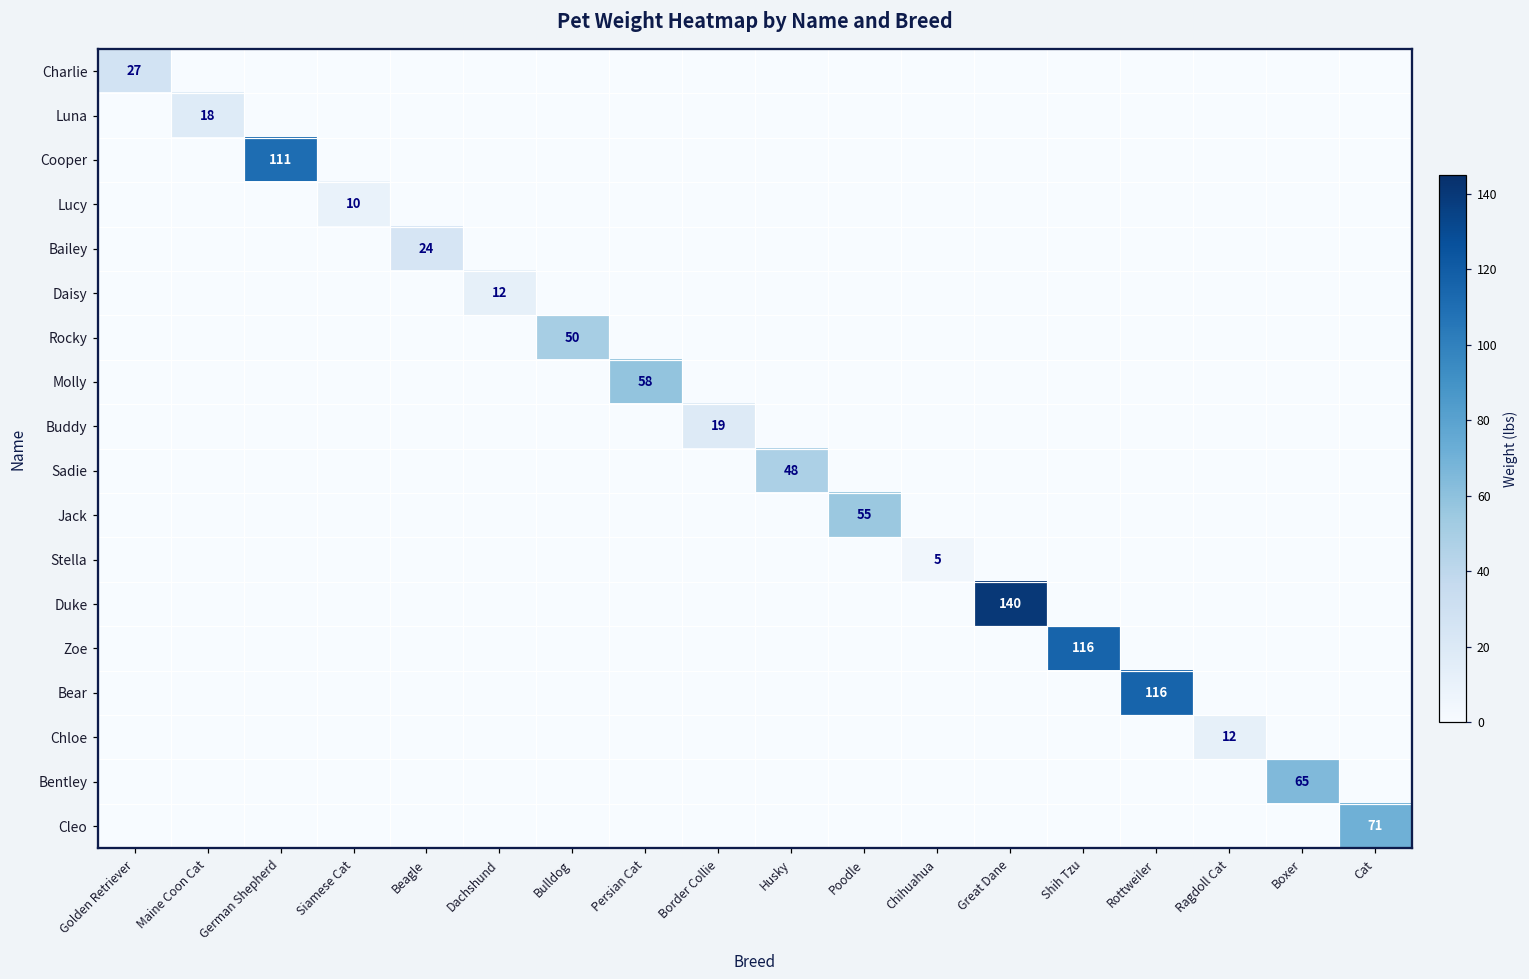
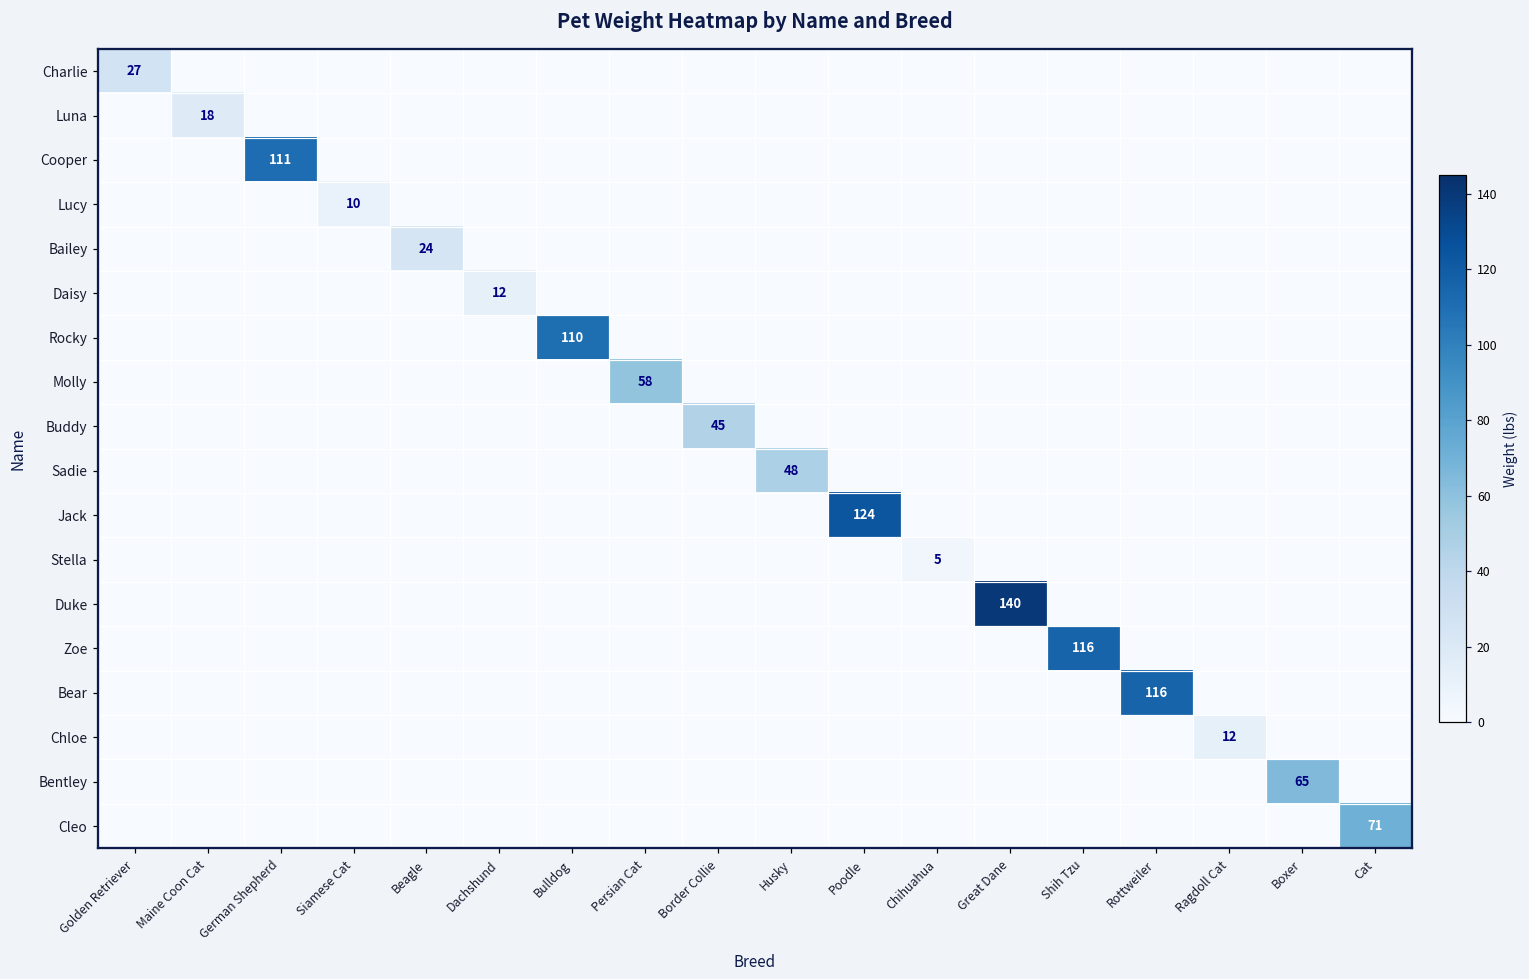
  {
    "Charlie": {
      "Golden Retriever": 27
    },
    "Luna": {
      "Maine Coon Cat": 18
    },
    "Cooper": {
      "German Shepherd": 111
    },
    "Lucy": {
      "Siamese Cat": 10
    },
    "Bailey": {
      "Beagle": 24
    },
    "Daisy": {
      "Dachshund": 12
    },
    "Rocky": {
-     "Bulldog": 50
+     "Bulldog": 110
    },
    "Molly": {
      "Persian Cat": 58
    },
    "Buddy": {
-     "Border Collie": 19
+     "Border Collie": 45
    },
    "Sadie": {
      "Husky": 48
    },
    "Jack": {
-     "Poodle": 55
+     "Poodle": 124
    },
    "Stella": {
      "Chihuahua": 5
    },
    "Duke": {
      "Great Dane": 140
    },
    "Zoe": {
      "Shih Tzu": 116
    },
    "Bear": {
      "Rottweiler": 116
    },
    "Chloe": {
      "Ragdoll Cat": 12
    },
    "Bentley": {
      "Boxer": 65
    },
    "Cleo": {
      "Cat": 71
    }
  }
